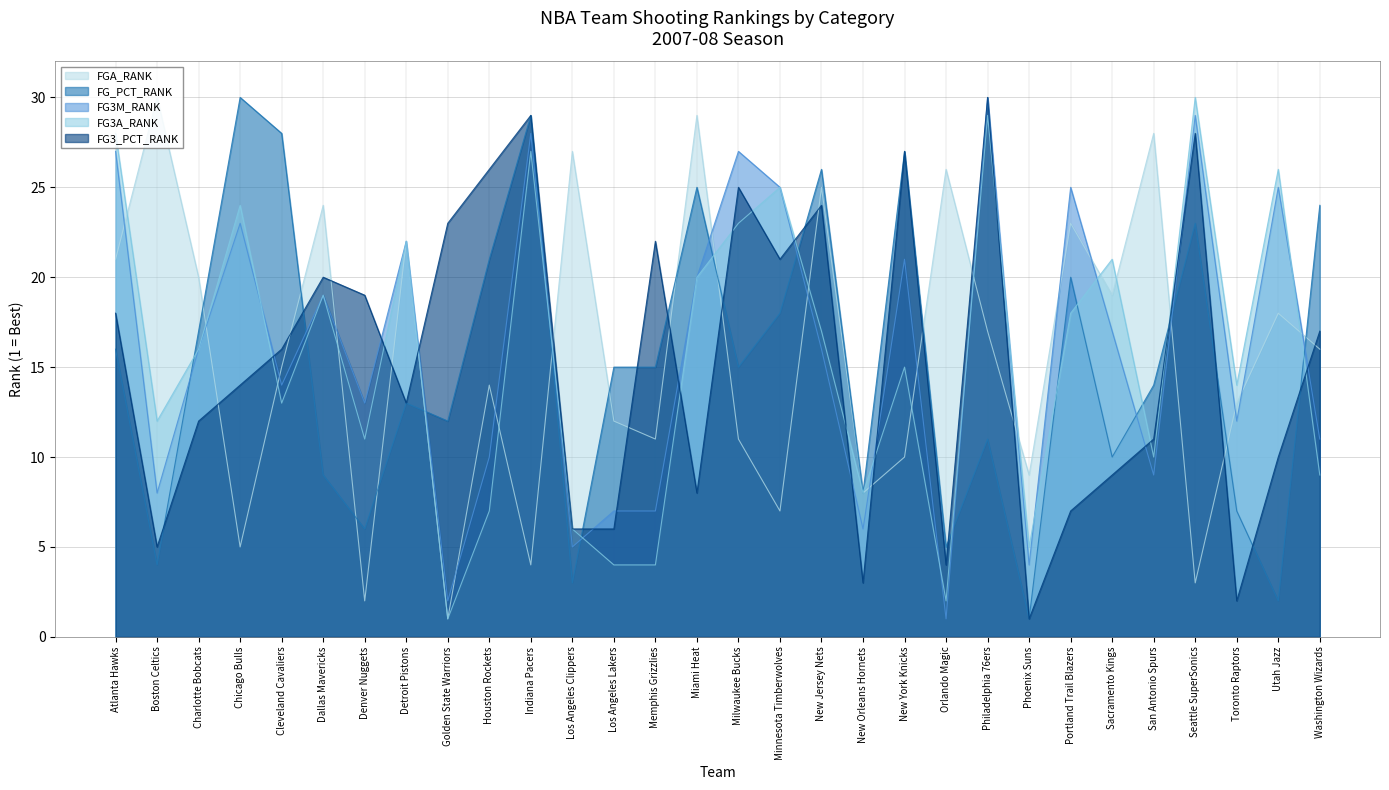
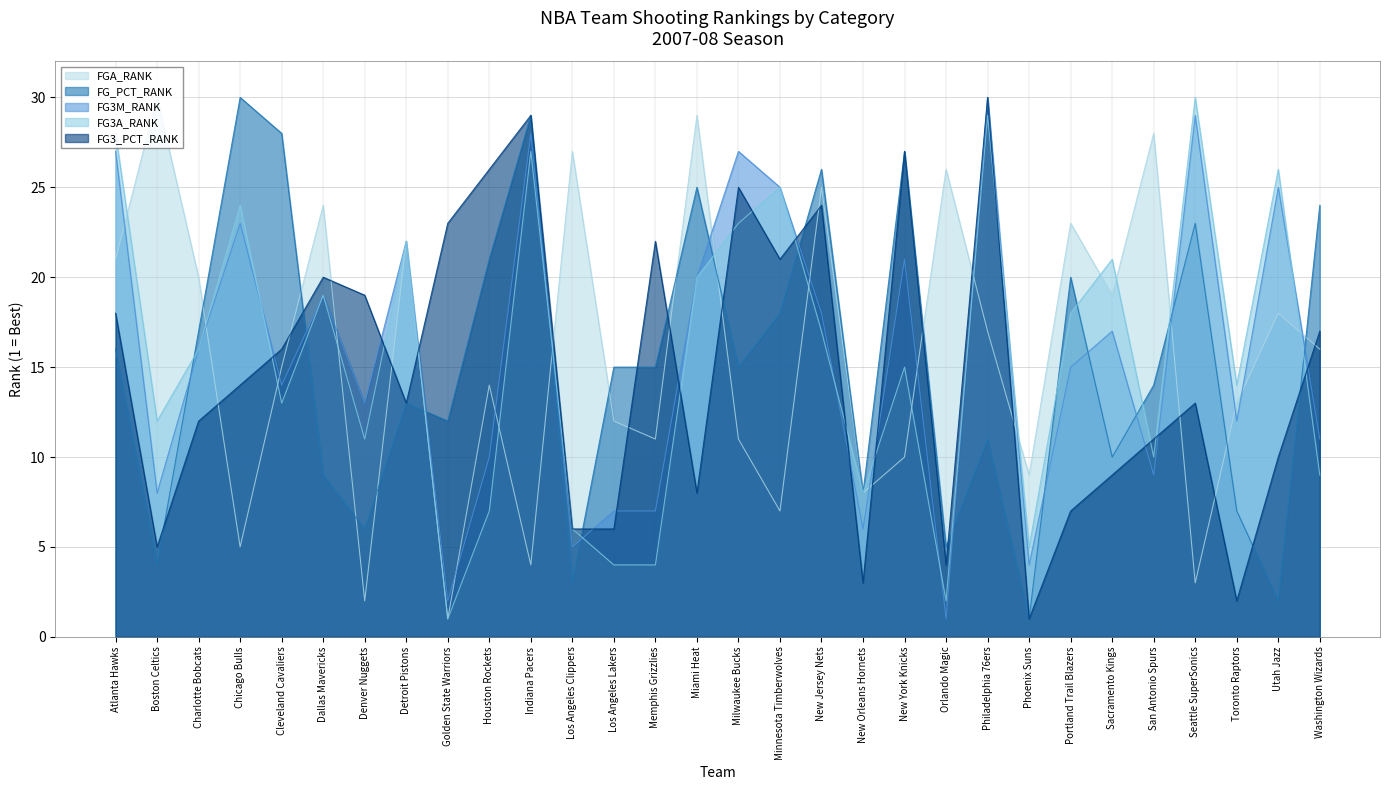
  {
    "FG_PCT_RANK": {
      "Atlanta Hawks": 16,
      "Boston Celtics": 4,
      "Charlotte Bobcats": 17,
      "Chicago Bulls": 30,
      "Cleveland Cavaliers": 28,
      "Dallas Mavericks": 9,
      "Denver Nuggets": 6,
      "Golden State Warriors": 12,
      "Houston Rockets": 21,
      "Los Angeles Clippers": 3,
      "Los Angeles Lakers": 15,
      "Memphis Grizzlies": 15,
      "Miami Heat": 25,
      "Milwaukee Bucks": 15,
      "Minnesota Timberwolves": 18,
      "New Jersey Nets": 26,
      "Orlando Magic": 5,
      "Philadelphia 76ers": 11,
      "Portland Trail Blazers": 20,
      "Sacramento Kings": 10,
      "San Antonio Spurs": 14,
      "Seattle SuperSonics": 23,
      "Toronto Raptors": 7,
      "Utah Jazz": 2,
      "Washington Wizards": 24
    },
    "FG3M_RANK": {
      "Atlanta Hawks": 27,
      "Boston Celtics": 8,
      "Chicago Bulls": 23,
      "Cleveland Cavaliers": 14,
      "Denver Nuggets": 13,
      "Golden State Warriors": 2,
      "Houston Rockets": 10,
      "Indiana Pacers": 28,
      "Los Angeles Clippers": 5,
      "Los Angeles Lakers": 7,
      "Memphis Grizzlies": 7,
      "Milwaukee Bucks": 27,
-     "New Jersey Nets": 16,
+     "New Jersey Nets": 18,
      "New Orleans Hornets": 6,
      "New York Knicks": 21,
      "Orlando Magic": 1,
      "Phoenix Suns": 4,
-     "Portland Trail Blazers": 25,
+     "Portland Trail Blazers": 15,
      "Sacramento Kings": 17,
      "San Antonio Spurs": 9,
      "Seattle SuperSonics": 29,
      "Toronto Raptors": 12,
      "Utah Jazz": 25,
      "Washington Wizards": 11
    },
    "FG3_PCT_RANK": {
      "Atlanta Hawks": 18,
      "Boston Celtics": 5,
      "Charlotte Bobcats": 12,
      "Chicago Bulls": 14,
      "Cleveland Cavaliers": 16,
      "Dallas Mavericks": 20,
      "Denver Nuggets": 19,
      "Golden State Warriors": 23,
      "Houston Rockets": 26,
      "Los Angeles Lakers": 6,
      "Memphis Grizzlies": 22,
      "Miami Heat": 8,
      "Milwaukee Bucks": 25,
      "Minnesota Timberwolves": 21,
      "New Jersey Nets": 24,
      "New Orleans Hornets": 3,
      "Orlando Magic": 4,
      "Portland Trail Blazers": 7,
      "Sacramento Kings": 9,
      "San Antonio Spurs": 11,
-     "Seattle SuperSonics": 28,
+     "Seattle SuperSonics": 13,
      "Toronto Raptors": 2,
      "Utah Jazz": 10,
      "Washington Wizards": 17
    }
  }
